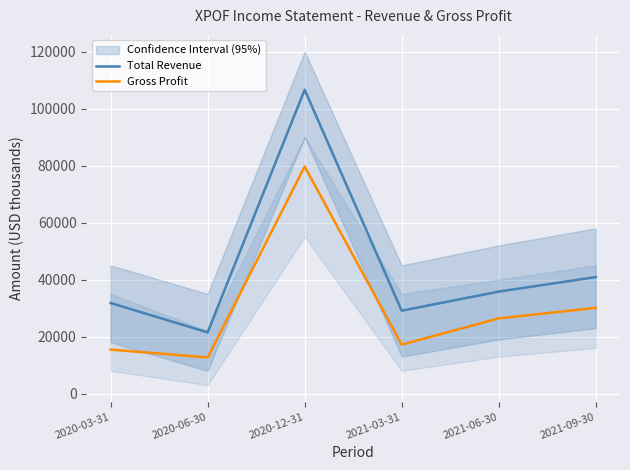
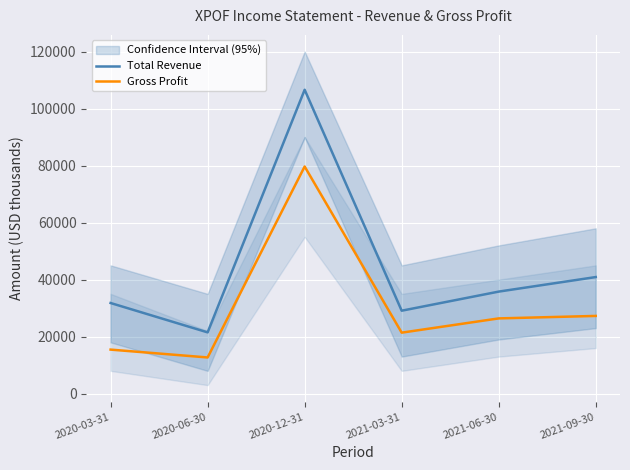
  {
    "Gross Profit": {
      "2020-03-31": 15000,
      "2020-06-30": 13000,
      "2020-12-31": 80000,
-     "2021-03-31": 17000,
+     "2021-03-31": 21000,
      "2021-06-30": 26000,
-     "2021-09-30": 30000
+     "2021-09-30": 27000
    }
  }
